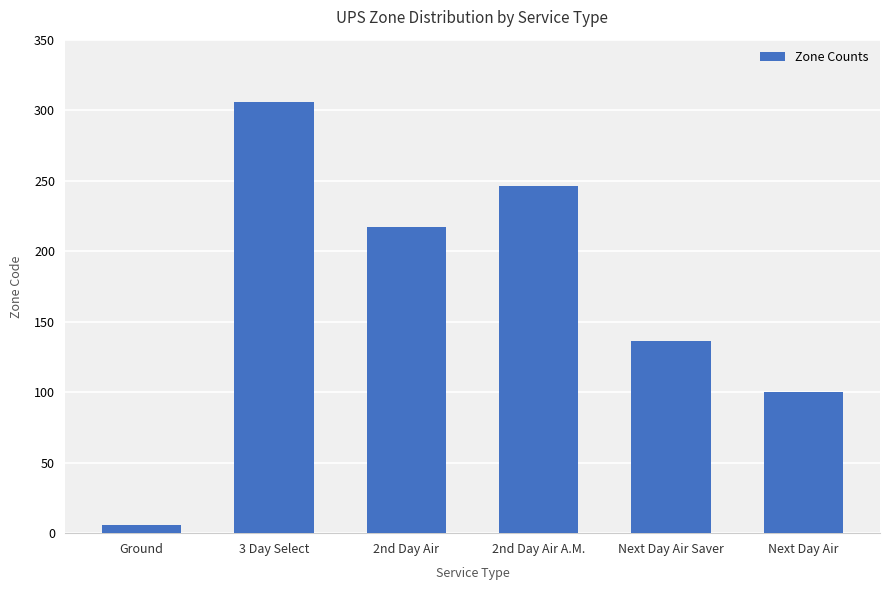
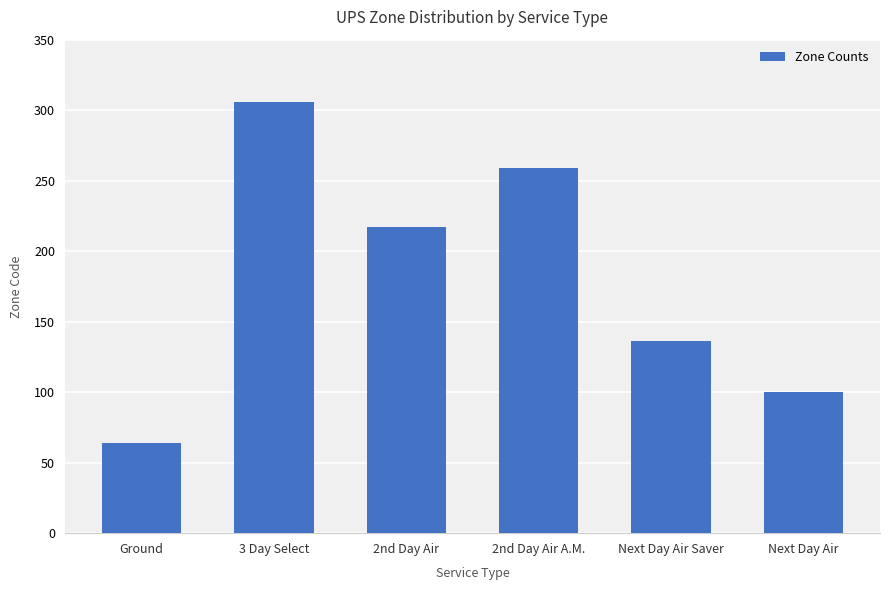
  {
-   "Ground": 6,
+   "Ground": 64,
    "3 Day Select": 306,
    "2nd Day Air": 217,
-   "2nd Day Air A.M.": 246,
+   "2nd Day Air A.M.": 259,
    "Next Day Air Saver": 136,
    "Next Day Air": 100
  }
